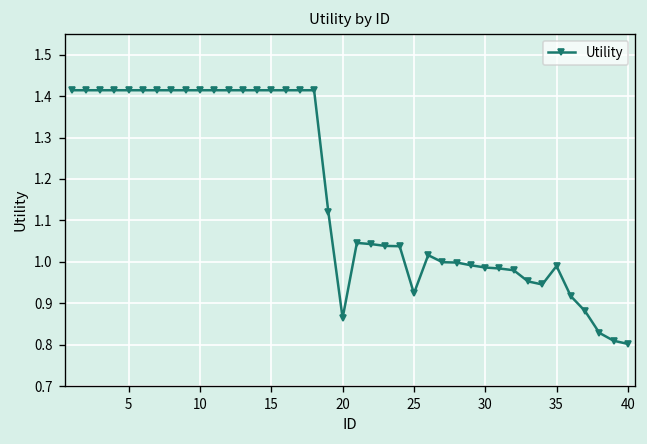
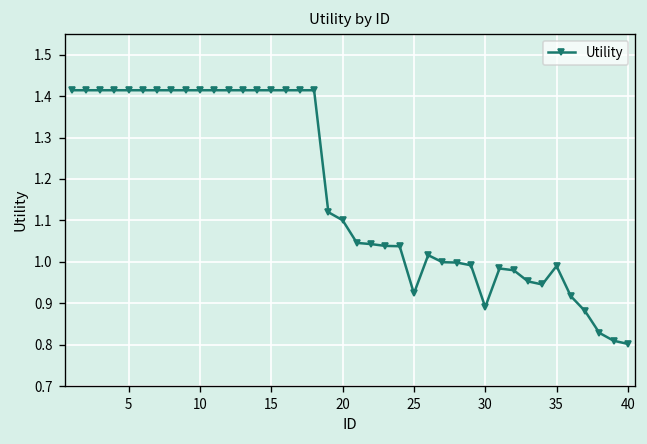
  {
    "5": 1.41,
    "10": 1.41,
    "15": 1.41,
-   "20": 0.86,
+   "20": 1.10,
    "25": 0.92,
-   "30": 0.99,
+   "30": 0.89,
    "35": 0.99,
    "40": 0.80
  }
